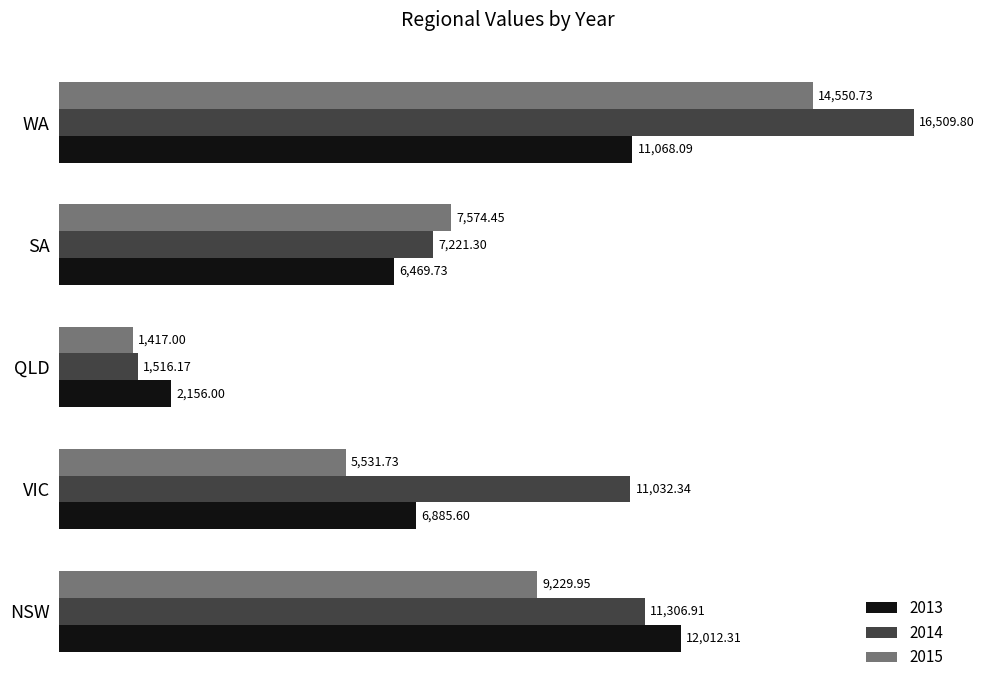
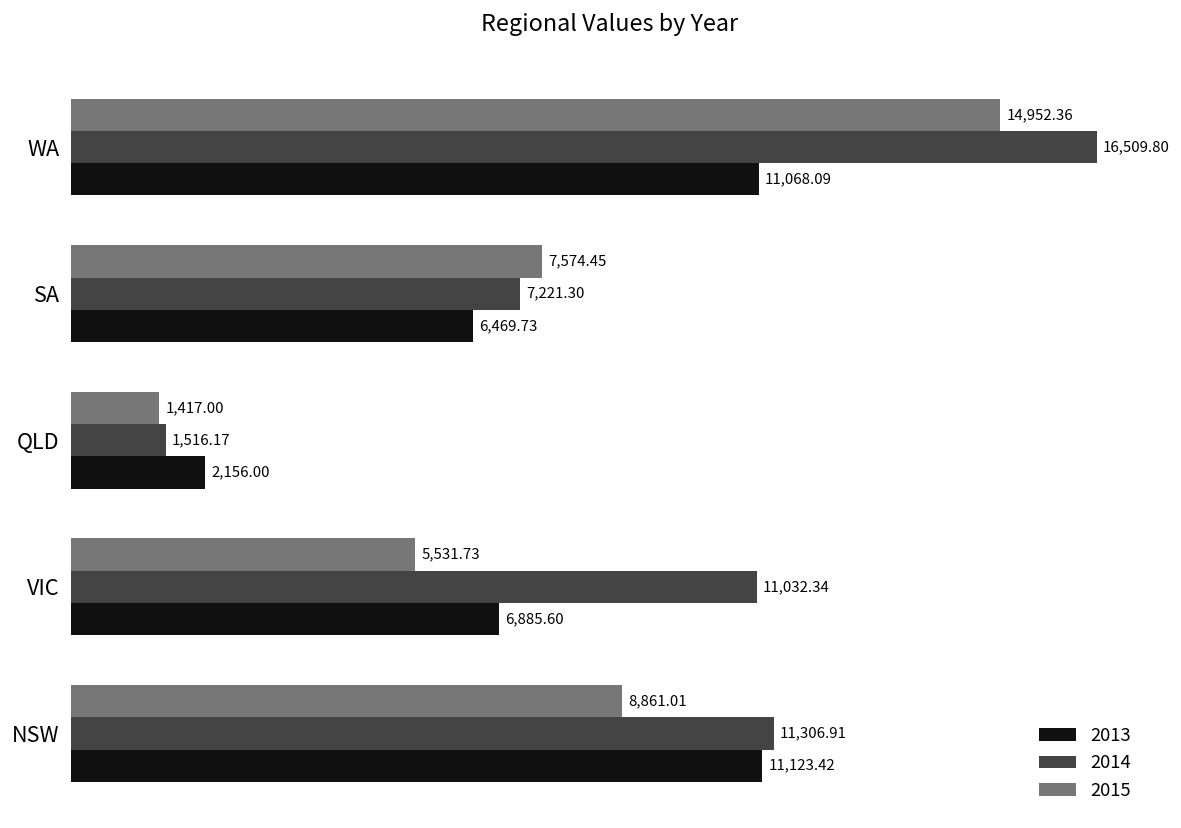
  {
    "2013": {
      "WA": "11,068.09",
      "SA": "6,469.73",
      "QLD": "2,156.00",
      "VIC": "6,885.60",
-     "NSW": "12,012.31"
+     "NSW": "11,123.42"
    },
    "2014": {
      "WA": "16,509.80",
      "SA": "7,221.30",
      "QLD": "1,516.17",
      "VIC": "11,032.34",
      "NSW": "11,306.91"
    },
    "2015": {
-     "WA": "14,550.73",
+     "WA": "14,952.36",
      "SA": "7,574.45",
      "QLD": "1,417.00",
      "VIC": "5,531.73",
-     "NSW": "9,229.95"
+     "NSW": "8,861.01"
    }
  }
